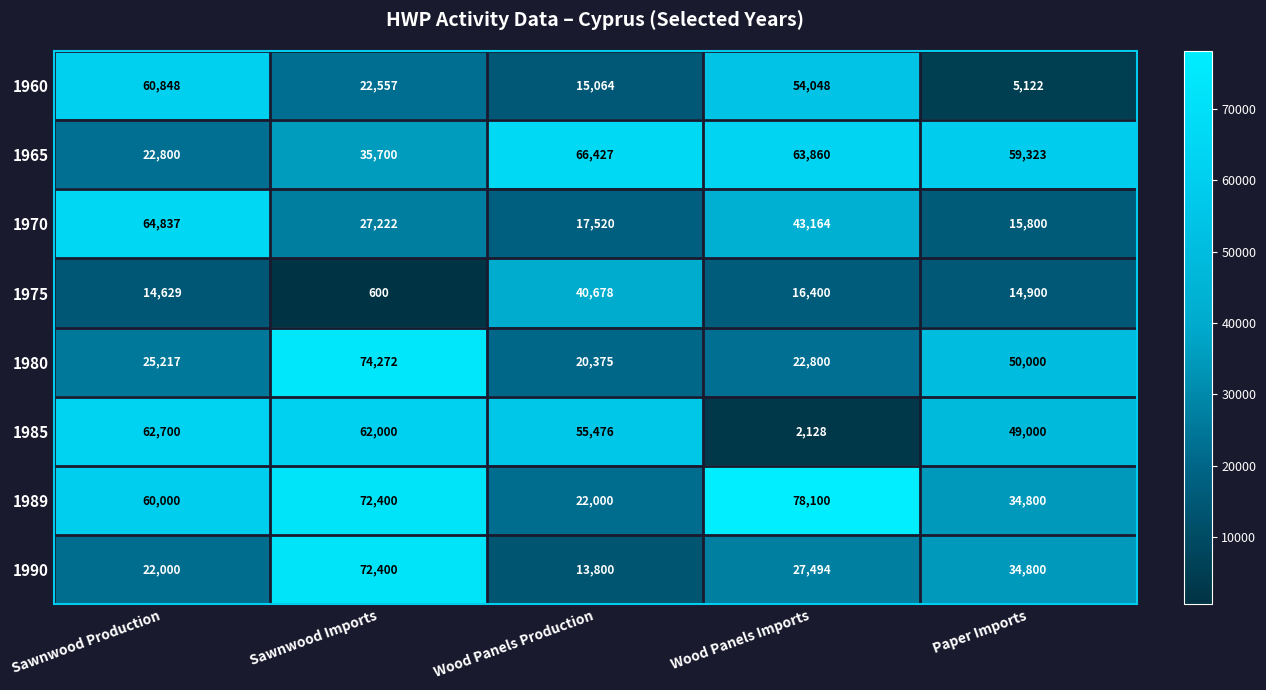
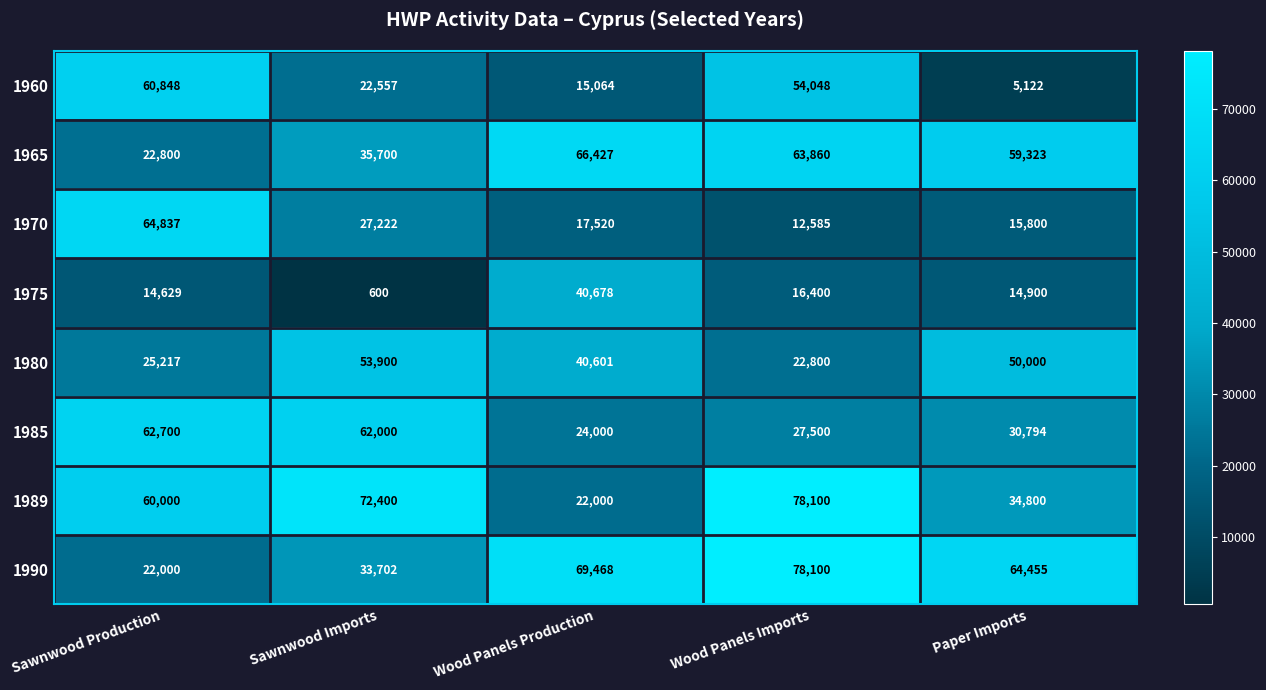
  {
    "1960": {
      "Sawnwood Production": "60,848",
      "Sawnwood Imports": "22,557",
      "Wood Panels Production": "15,064",
      "Wood Panels Imports": "54,048",
      "Paper Imports": "5,122"
    },
    "1965": {
      "Sawnwood Production": "22,800",
      "Sawnwood Imports": "35,700",
      "Wood Panels Production": "66,427",
      "Wood Panels Imports": "63,860",
      "Paper Imports": "59,323"
    },
    "1970": {
      "Sawnwood Production": "64,837",
      "Sawnwood Imports": "27,222",
      "Wood Panels Production": "17,520",
-     "Wood Panels Imports": "43,164",
+     "Wood Panels Imports": "12,585",
      "Paper Imports": "15,800"
    },
    "1975": {
      "Sawnwood Production": "14,629",
      "Sawnwood Imports": "600",
      "Wood Panels Production": "40,678",
      "Wood Panels Imports": "16,400",
      "Paper Imports": "14,900"
    },
    "1980": {
      "Sawnwood Production": "25,217",
-     "Sawnwood Imports": "74,272",
-     "Wood Panels Production": "20,375",
+     "Sawnwood Imports": "53,900",
+     "Wood Panels Production": "40,601",
      "Wood Panels Imports": "22,800",
      "Paper Imports": "50,000"
    },
    "1985": {
      "Sawnwood Production": "62,700",
      "Sawnwood Imports": "62,000",
-     "Wood Panels Production": "55,476",
-     "Wood Panels Imports": "2,128",
-     "Paper Imports": "49,000"
+     "Wood Panels Production": "24,000",
+     "Wood Panels Imports": "27,500",
+     "Paper Imports": "30,794"
    },
    "1989": {
      "Sawnwood Production": "60,000",
      "Sawnwood Imports": "72,400",
      "Wood Panels Production": "22,000",
      "Wood Panels Imports": "78,100",
      "Paper Imports": "34,800"
    },
    "1990": {
      "Sawnwood Production": "22,000",
-     "Sawnwood Imports": "72,400",
-     "Wood Panels Production": "13,800",
-     "Wood Panels Imports": "27,494",
-     "Paper Imports": "34,800"
+     "Sawnwood Imports": "33,702",
+     "Wood Panels Production": "69,468",
+     "Wood Panels Imports": "78,100",
+     "Paper Imports": "64,455"
    }
  }
